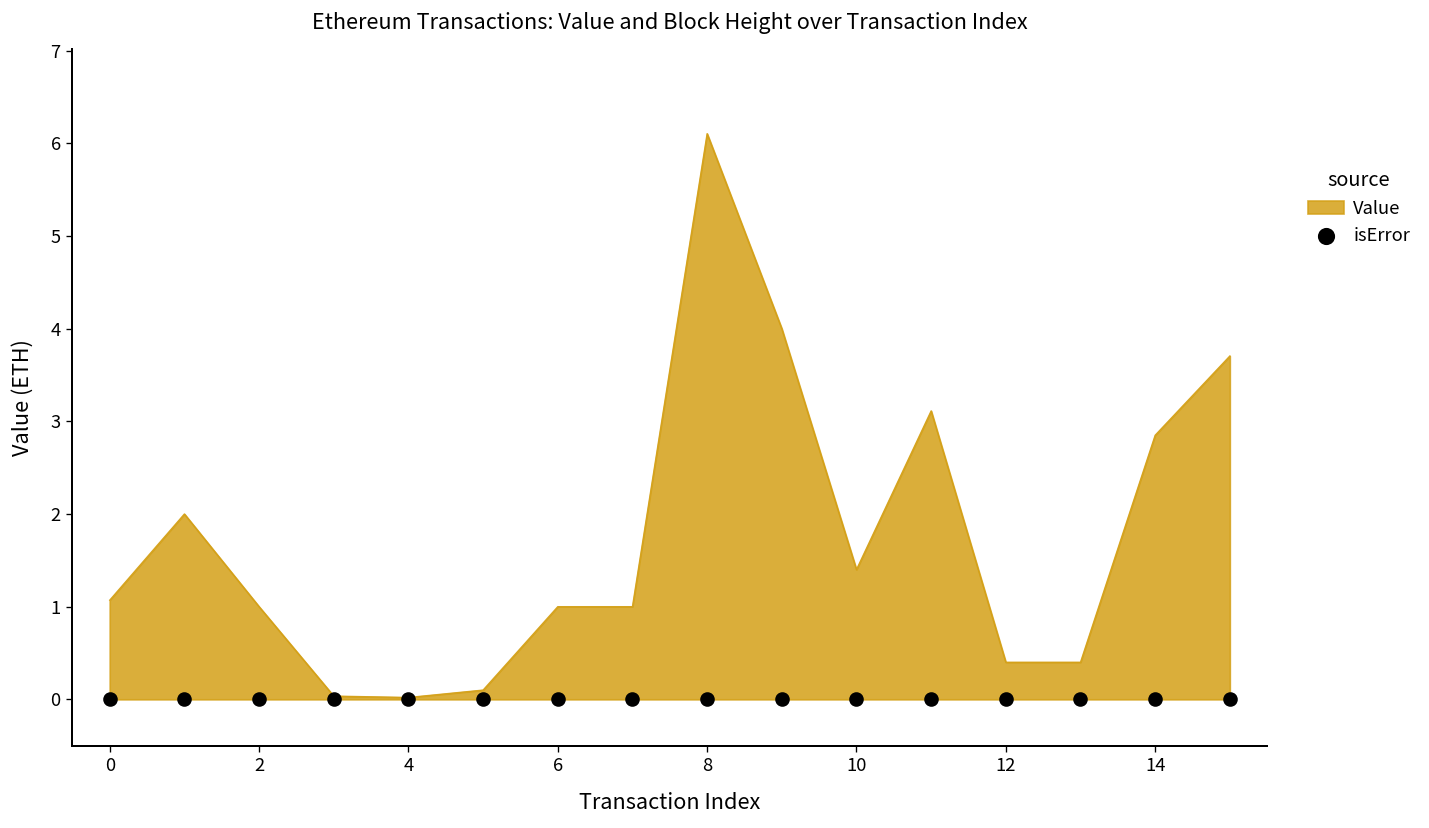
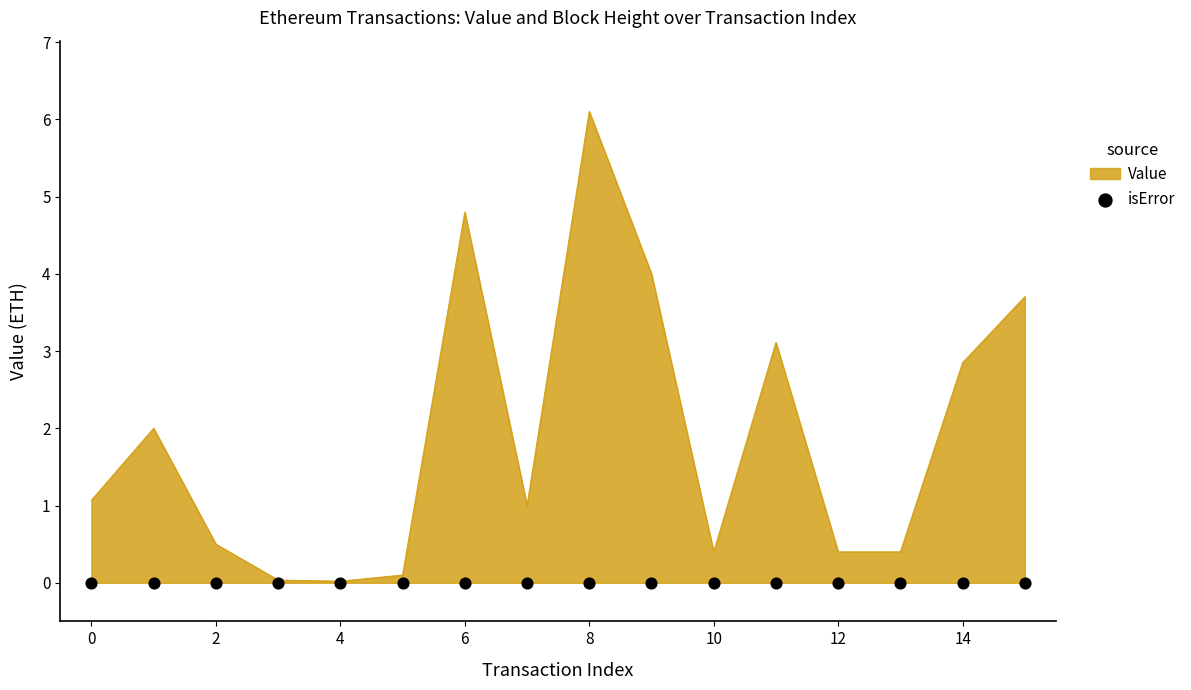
  {
    "Value": {
      "0": 1.1,
-     "2": 1.0,
-     "6": 1.0,
+     "2": 0.5,
+     "6": 4.8,
      "8": 6.1,
-     "10": 1.4,
+     "10": 0.4,
      "12": 0.4,
      "14": 2.9
    }
  }
